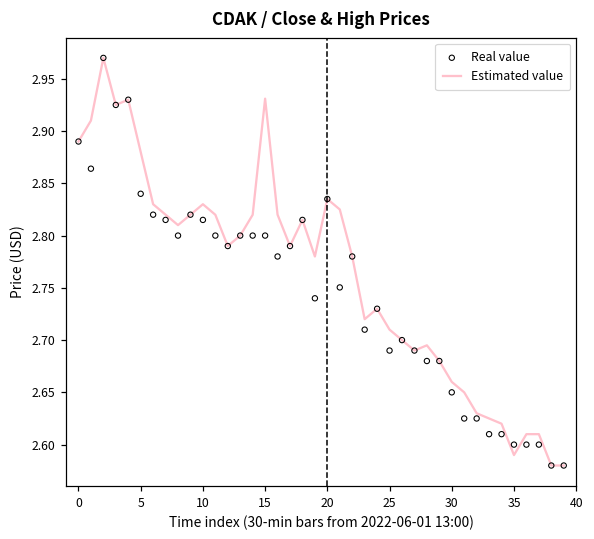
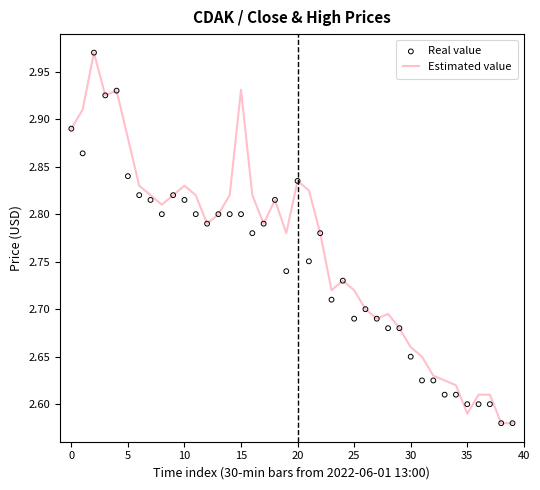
  {
    "Estimated value": {
      "5": 2.88,
      "10": 2.83,
      "15": 2.93,
-     "25": 2.71,
+     "25": 2.72,
      "30": 2.66,
      "35": 2.59
    }
  }
